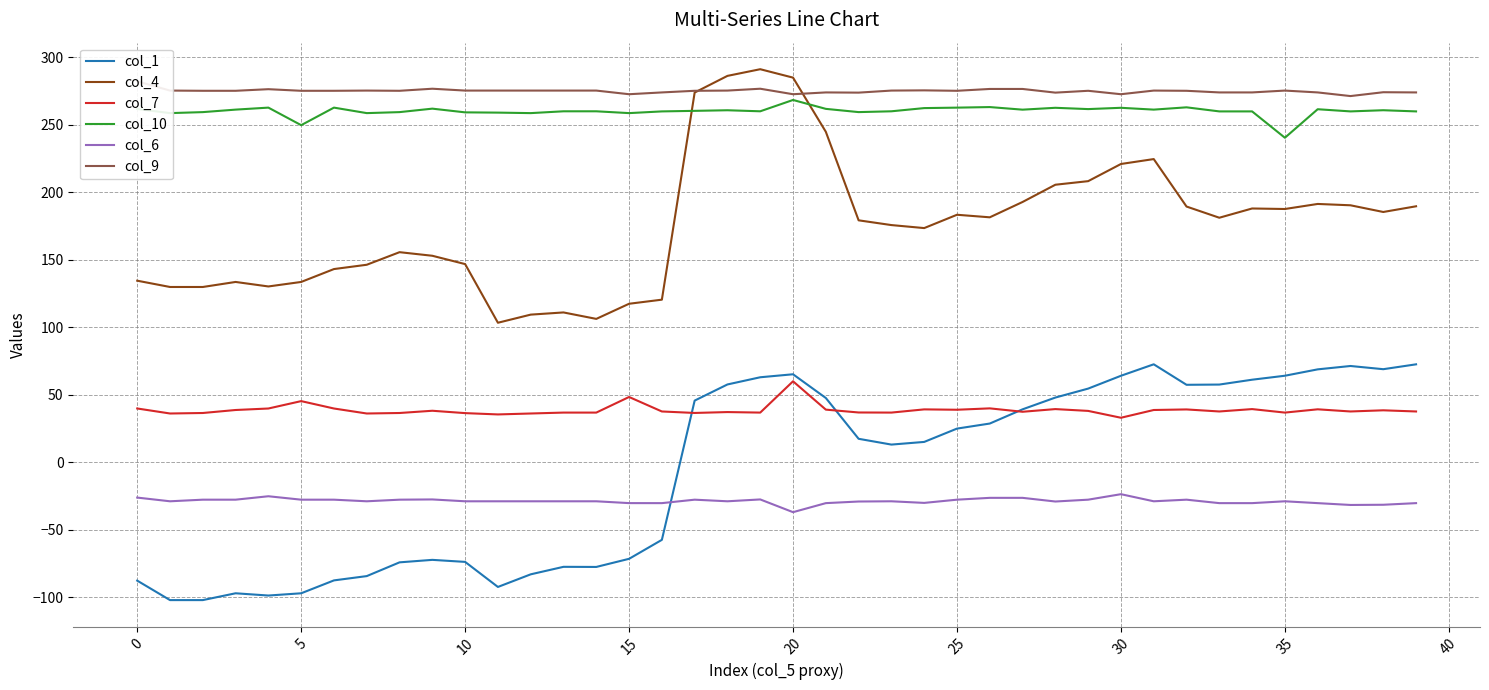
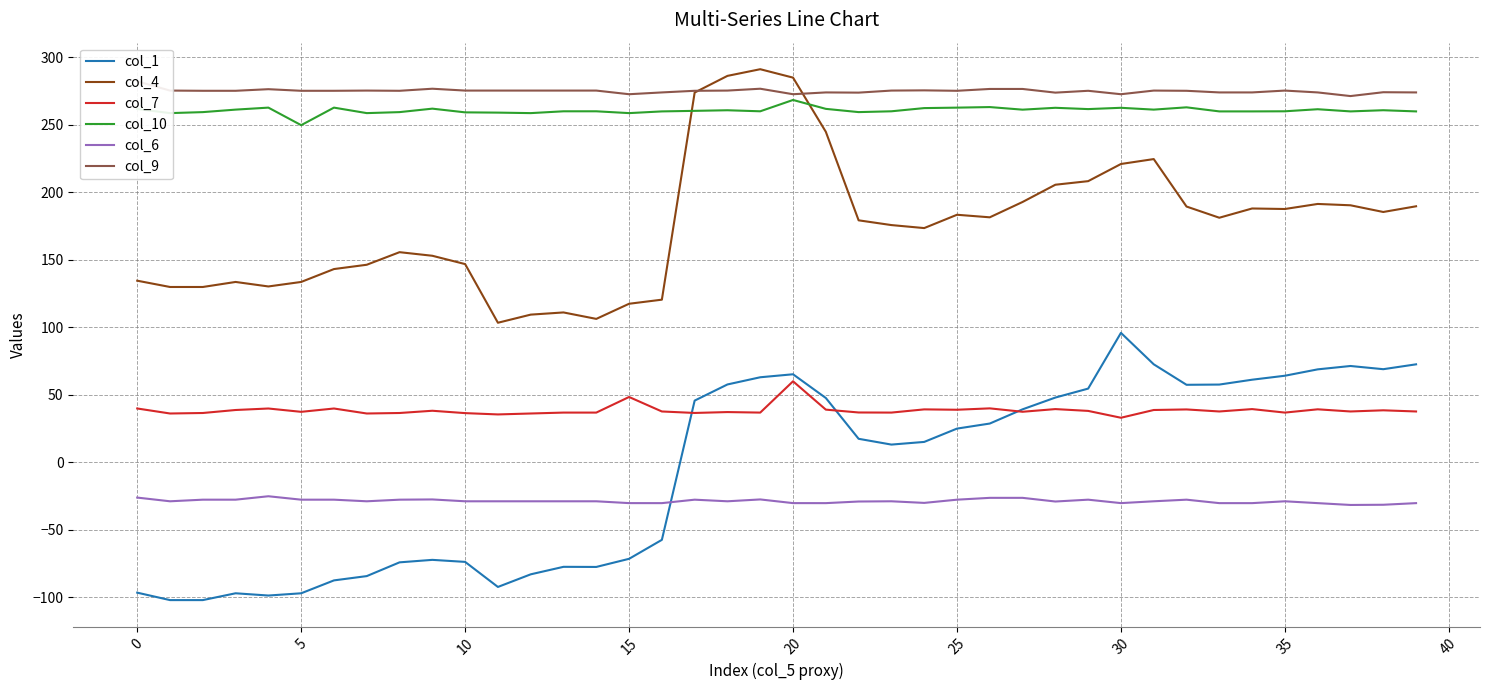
  {
    "col_1": {
-     "0": -88,
+     "0": -97,
      "5": -97,
      "10": -74,
      "15": -72,
      "20": 65,
      "25": 25,
-     "30": 64,
+     "30": 96,
      "35": 64
    },
    "col_7": {
      "0": 40,
-     "5": 45,
+     "5": 37,
      "10": 36,
      "15": 48,
      "20": 60,
      "25": 39,
      "30": 33,
      "35": 37
    },
    "col_10": {
      "5": 250,
      "10": 259,
      "15": 259,
      "20": 268,
      "25": 263,
      "30": 262,
-     "35": 240
+     "35": 260
    },
    "col_6": {
      "0": -26,
      "5": -28,
      "10": -29,
      "15": -30,
-     "20": -37,
+     "20": -30,
      "25": -28,
-     "30": -24,
+     "30": -30,
      "35": -29
    }
  }
